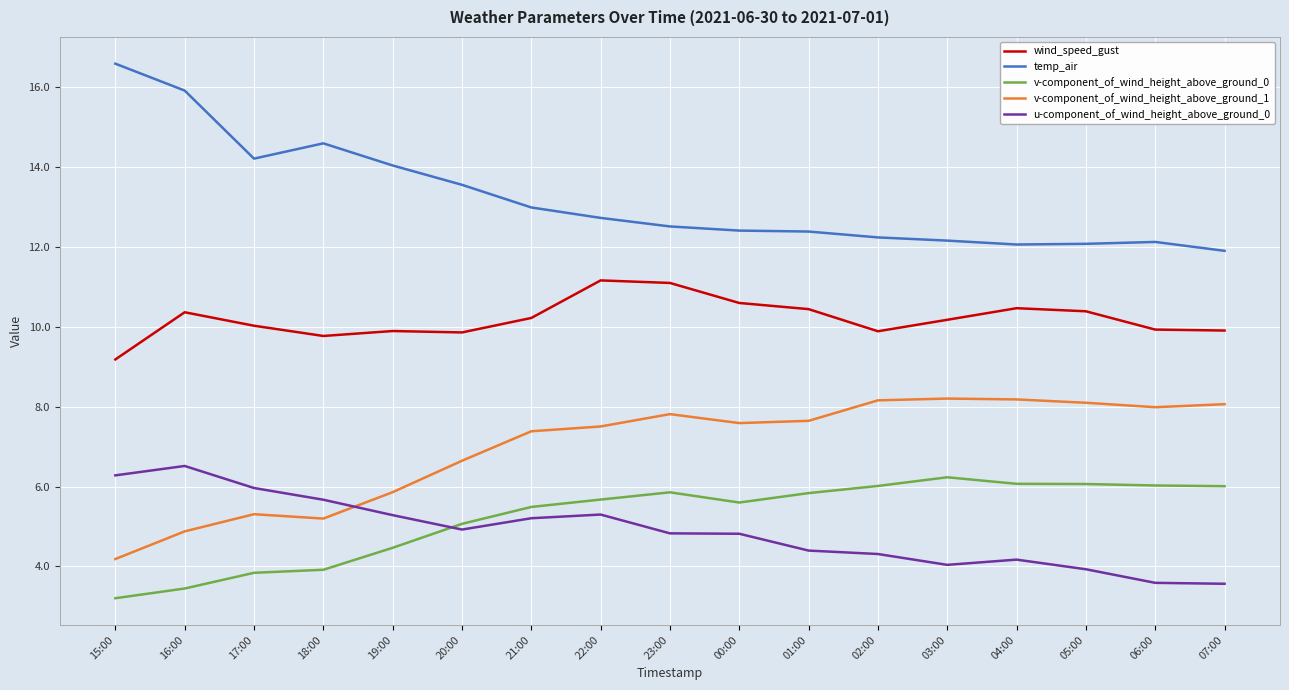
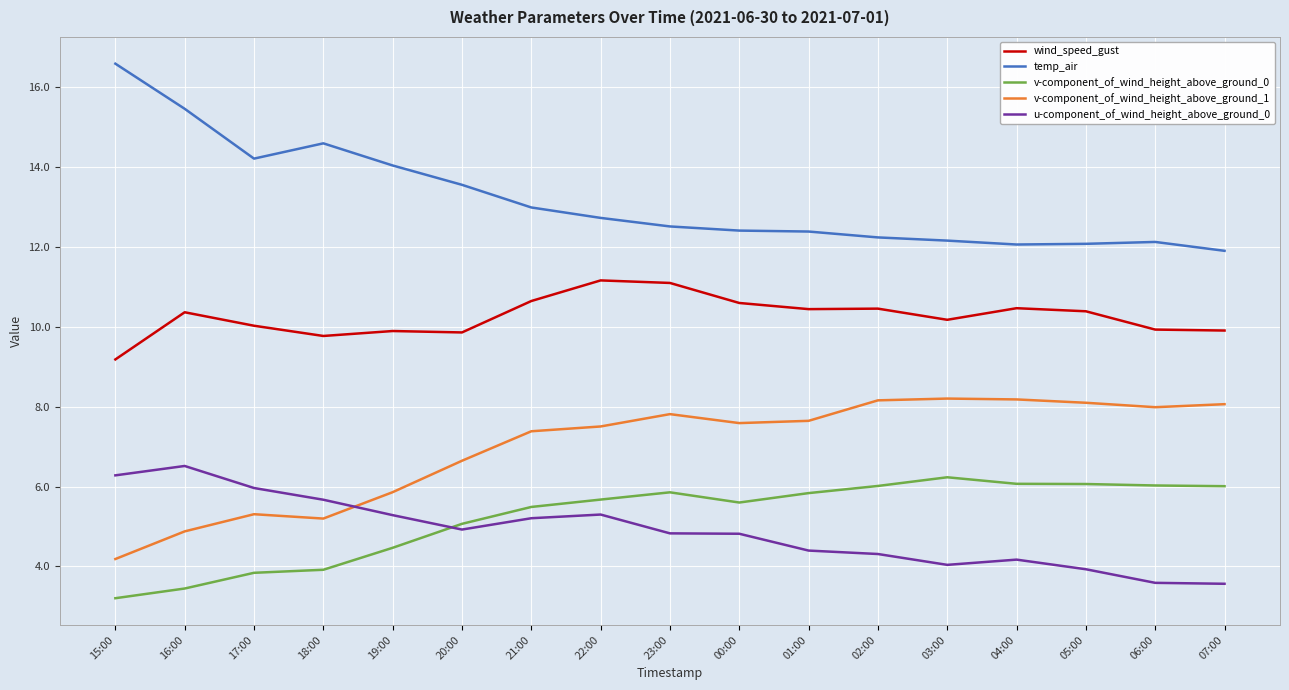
  {
    "wind_speed_gust": {
      "15:00": 9.2,
      "16:00": 10.4,
      "17:00": 10.0,
      "18:00": 9.8,
      "19:00": 9.9,
      "20:00": 9.9,
-     "21:00": 10.2,
+     "21:00": 10.6,
      "22:00": 11.2,
      "23:00": 11.1,
      "00:00": 10.6,
      "01:00": 10.4,
-     "02:00": 9.9,
+     "02:00": 10.5,
      "03:00": 10.2,
      "04:00": 10.5,
      "05:00": 10.4,
      "06:00": 9.9,
      "07:00": 9.9
    },
    "temp_air": {
      "15:00": 16.6,
-     "16:00": 15.9,
+     "16:00": 15.5,
      "17:00": 14.2,
      "18:00": 14.6,
      "19:00": 14.0,
      "20:00": 13.6,
      "21:00": 13.0,
      "22:00": 12.7,
      "23:00": 12.5,
      "00:00": 12.4,
      "01:00": 12.4,
      "02:00": 12.2,
      "03:00": 12.2,
      "04:00": 12.1,
      "05:00": 12.1,
      "06:00": 12.1,
      "07:00": 11.9
    },
    "v-component_of_wind_height_above_ground_0": {
      "15:00": 3.2,
      "16:00": 3.4,
      "17:00": 3.8,
      "18:00": 3.9,
      "19:00": 4.5,
      "20:00": 5.1,
      "21:00": 5.5,
      "22:00": 5.7,
      "23:00": 5.9,
      "00:00": 5.6,
      "01:00": 5.8,
      "02:00": 6.0,
      "03:00": 6.2,
      "04:00": 6.1,
      "05:00": 6.1,
      "06:00": 6.0,
      "07:00": 6.0
    },
    "v-component_of_wind_height_above_ground_1": {
      "15:00": 4.2,
      "16:00": 4.9,
      "17:00": 5.3,
      "18:00": 5.2,
      "19:00": 5.9,
      "20:00": 6.6,
      "21:00": 7.4,
      "22:00": 7.5,
      "23:00": 7.8,
      "00:00": 7.6,
      "01:00": 7.6,
      "02:00": 8.2,
      "03:00": 8.2,
      "04:00": 8.2,
      "05:00": 8.1,
      "06:00": 8.0,
      "07:00": 8.1
    },
    "u-component_of_wind_height_above_ground_0": {
      "15:00": 6.3,
      "16:00": 6.5,
      "17:00": 6.0,
      "18:00": 5.7,
      "19:00": 5.3,
      "20:00": 4.9,
      "21:00": 5.2,
      "22:00": 5.3,
      "23:00": 4.8,
      "00:00": 4.8,
      "01:00": 4.4,
      "02:00": 4.3,
      "03:00": 4.0,
      "04:00": 4.2,
      "05:00": 3.9,
      "06:00": 3.6,
      "07:00": 3.6
    }
  }
